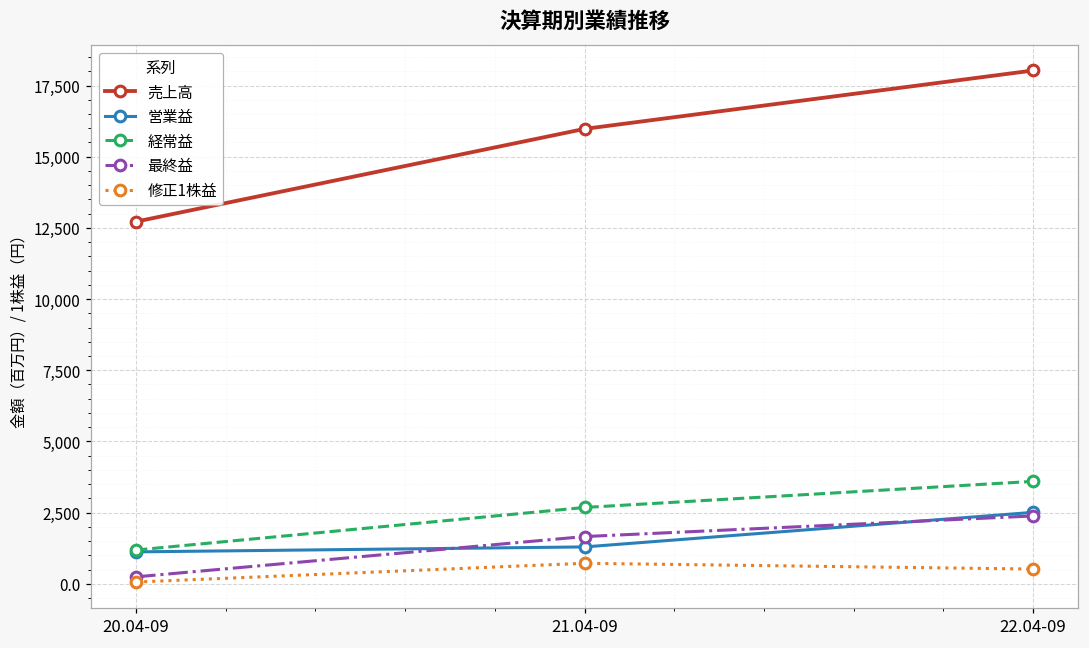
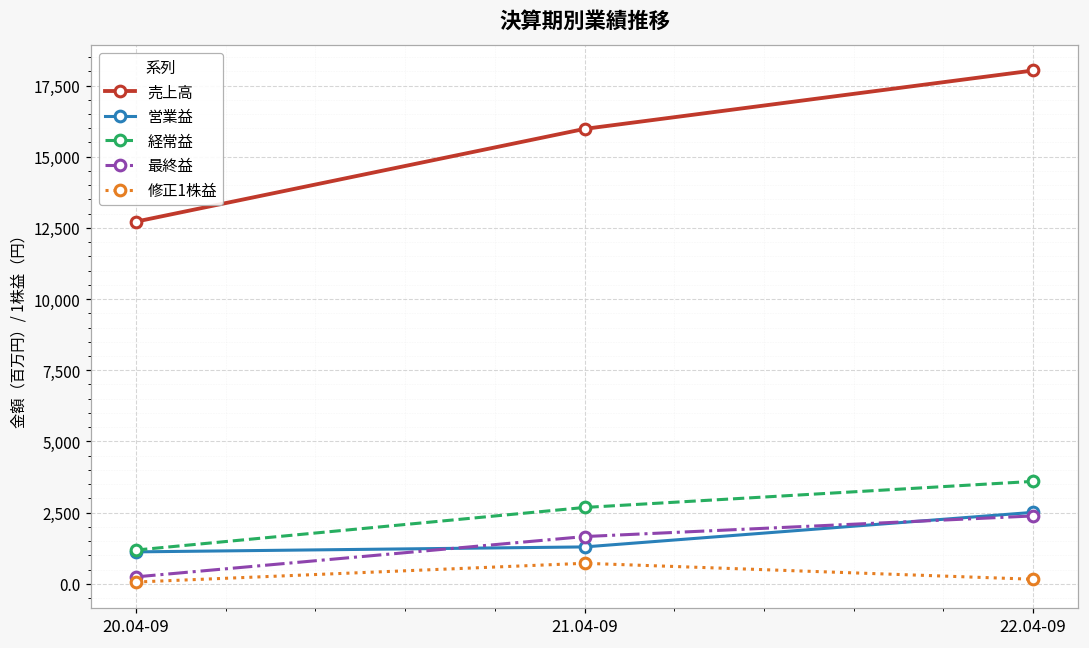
  {
    "売上高": {
      "20.04-09": "12,700",
      "21.04-09": "16,000",
      "22.04-09": "18,000"
    },
    "営業益": {
      "21.04-09": "1,300",
      "22.04-09": "2,500"
    },
    "経常益": {
      "21.04-09": "2,700",
      "22.04-09": "3,600"
    },
    "最終益": {
      "20.04-09": "200",
      "21.04-09": "1,700",
      "22.04-09": "2,400"
    },
    "修正1株益": {
      "20.04-09": "100",
      "21.04-09": "700",
-     "22.04-09": "500"
+     "22.04-09": "200"
    }
  }
